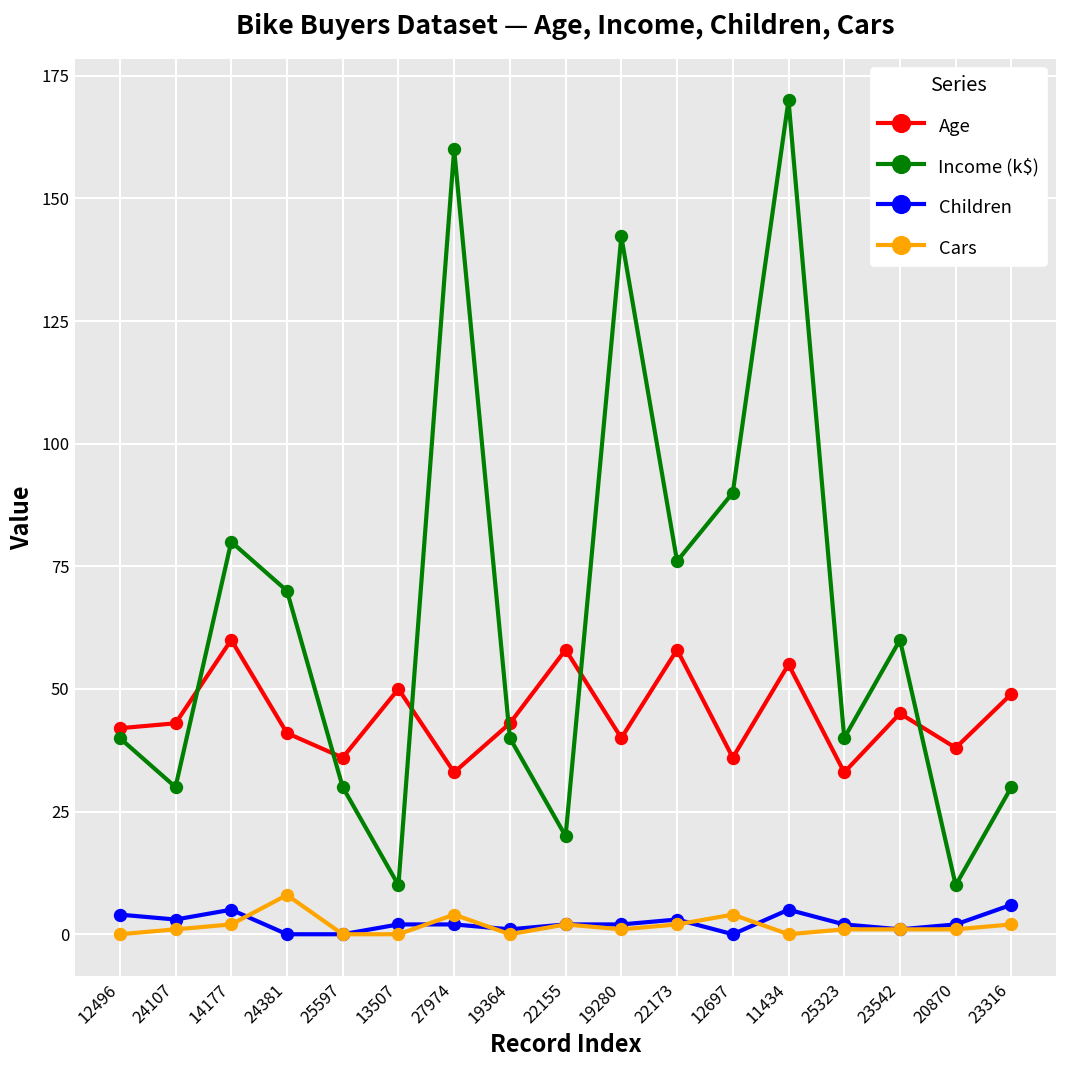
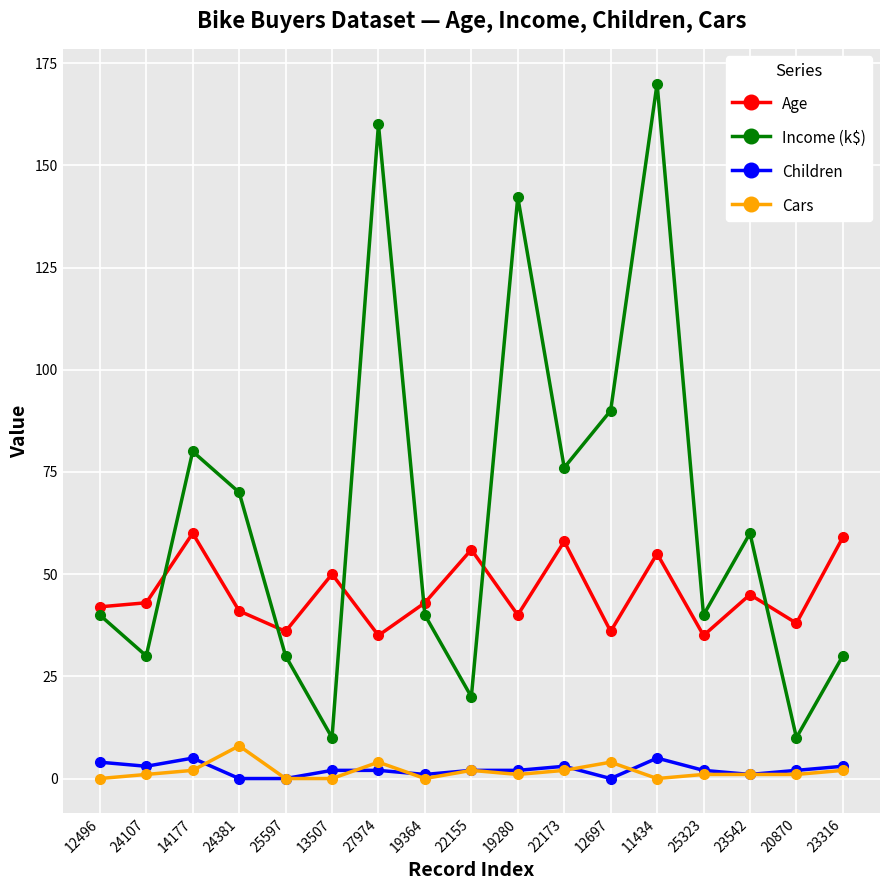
  {
    "Age": {
      "12496": 42,
      "24107": 43,
      "14177": 60,
      "24381": 41,
      "25597": 36,
      "13507": 50,
-     "27974": 33,
+     "27974": 35,
      "19364": 43,
-     "22155": 58,
+     "22155": 56,
      "19280": 40,
      "22173": 58,
      "12697": 36,
      "11434": 55,
-     "25323": 33,
+     "25323": 35,
      "23542": 45,
      "20870": 38,
-     "23316": 49
+     "23316": 59
    },
    "Income (k$)": {
      "12496": 40,
      "24107": 30,
      "14177": 80,
      "24381": 70,
      "25597": 30,
      "13507": 10,
      "27974": 160,
      "19364": 40,
      "22155": 20,
      "19280": 142,
      "22173": 76,
      "12697": 90,
      "11434": 170,
      "25323": 40,
      "23542": 60,
      "20870": 10,
      "23316": 30
    },
    "Children": {
      "12496": 4,
      "24107": 3,
      "14177": 5,
      "24381": 0,
      "13507": 2,
      "27974": 2,
      "19364": 1,
      "19280": 2,
      "22173": 3,
      "12697": 0,
      "11434": 5,
      "25323": 2,
      "20870": 2,
-     "23316": 6
+     "23316": 3
    },
    "Cars": {
      "12496": 0,
      "24107": 1,
      "14177": 2,
      "24381": 8,
      "13507": 0,
      "27974": 4,
      "19364": 0,
      "19280": 1,
      "22173": 2,
      "12697": 4,
      "11434": 0,
      "25323": 1,
      "20870": 1,
      "23316": 2
    }
  }
